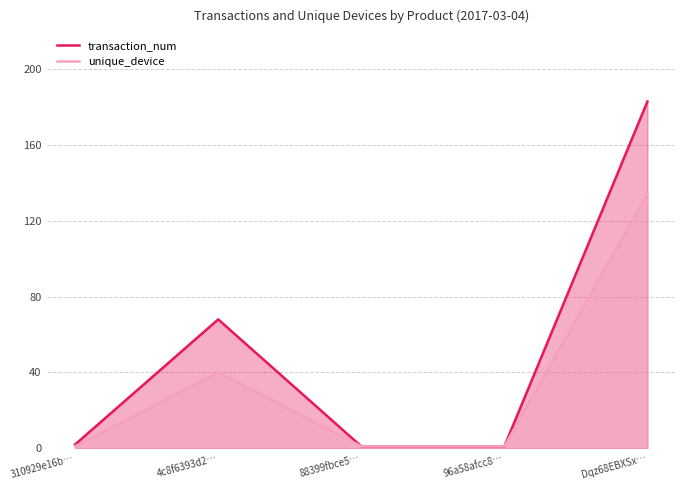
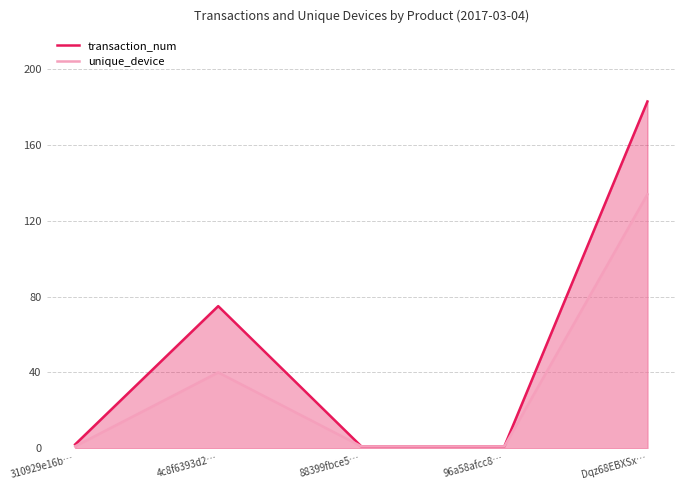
  {
    "transaction_num": {
-     "4c8f6393d2…": 68,
+     "4c8f6393d2…": 75,
      "Dqz68EBXSx…": 183
    },
    "unique_device": {
      "4c8f6393d2…": 40,
      "Dqz68EBXSx…": 134
    }
  }
